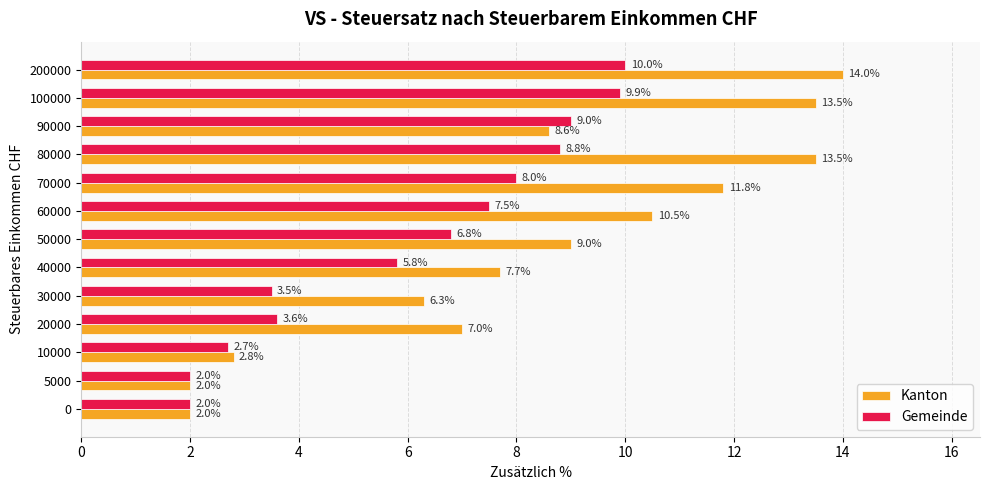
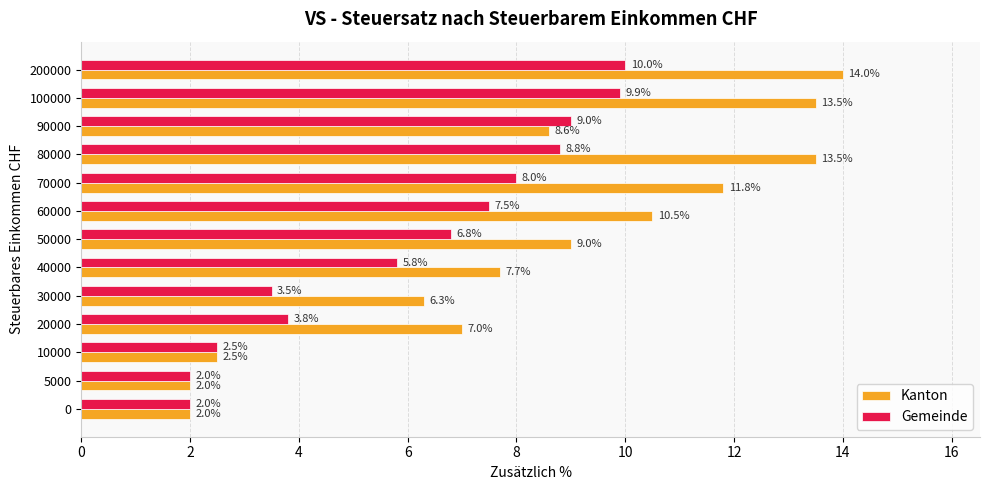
  {
    "Kanton": {
      "200000": "14.0%",
      "100000": "13.5%",
      "90000": "8.6%",
      "80000": "13.5%",
      "70000": "11.8%",
      "60000": "10.5%",
      "50000": "9.0%",
      "40000": "7.7%",
      "30000": "6.3%",
      "20000": "7.0%",
-     "10000": "2.8%",
+     "10000": "2.5%",
      "5000": "2.0%",
      "0": "2.0%"
    },
    "Gemeinde": {
      "200000": "10.0%",
      "100000": "9.9%",
      "90000": "9.0%",
      "80000": "8.8%",
      "70000": "8.0%",
      "60000": "7.5%",
      "50000": "6.8%",
      "40000": "5.8%",
      "30000": "3.5%",
-     "20000": "3.6%",
-     "10000": "2.7%",
+     "20000": "3.8%",
+     "10000": "2.5%",
      "5000": "2.0%",
      "0": "2.0%"
    }
  }
